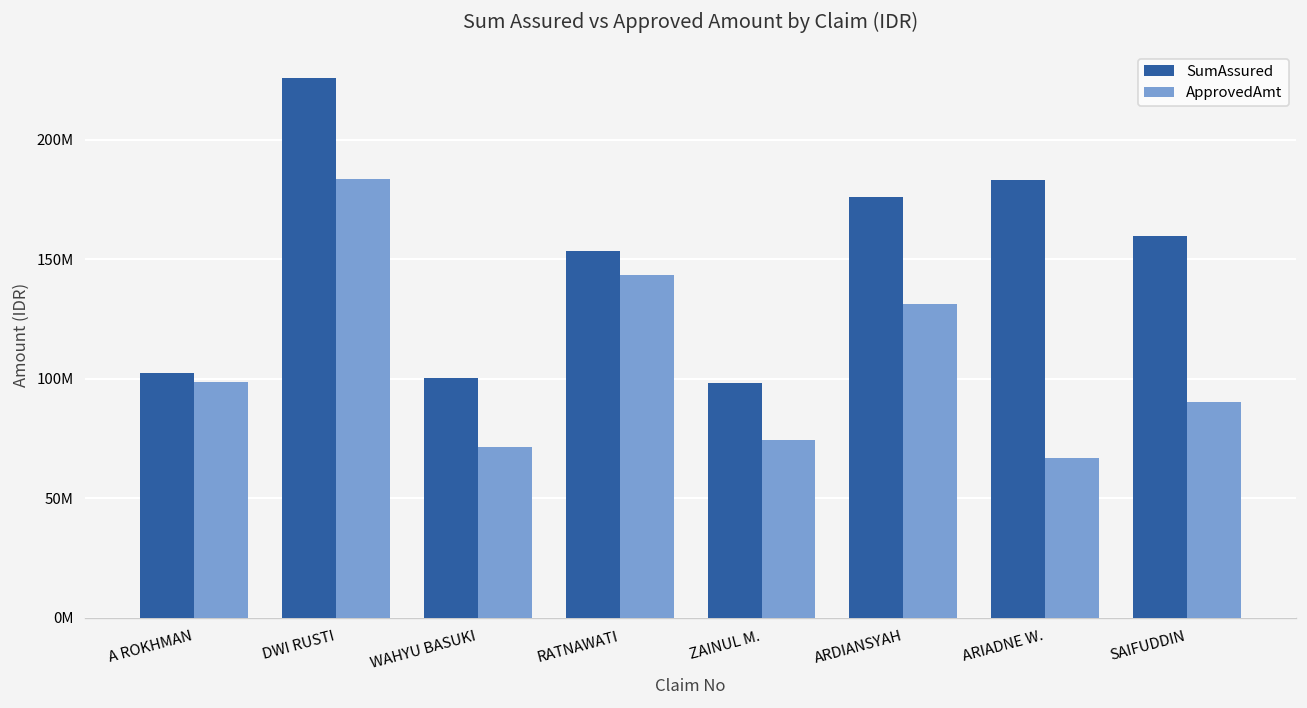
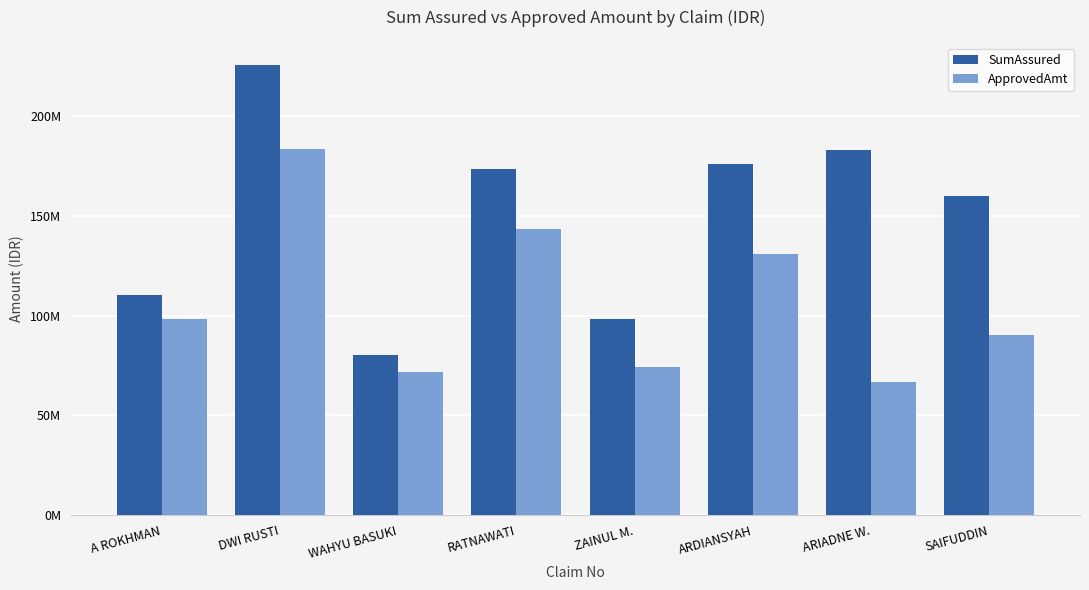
  {
    "SumAssured": {
-     "A ROKHMAN": 102000000,
+     "A ROKHMAN": 110000000,
      "DWI RUSTI": 226000000,
-     "WAHYU BASUKI": 100000000,
-     "RATNAWATI": 153000000,
+     "WAHYU BASUKI": 80000000,
+     "RATNAWATI": 173000000,
      "ZAINUL M.": 98000000,
      "ARDIANSYAH": 176000000,
      "ARIADNE W.": 183000000,
      "SAIFUDDIN": 160000000
    },
    "ApprovedAmt": {
      "A ROKHMAN": 98000000,
      "DWI RUSTI": 184000000,
      "WAHYU BASUKI": 72000000,
      "RATNAWATI": 143000000,
      "ZAINUL M.": 74000000,
      "ARDIANSYAH": 131000000,
      "ARIADNE W.": 67000000,
      "SAIFUDDIN": 90000000
    }
  }
